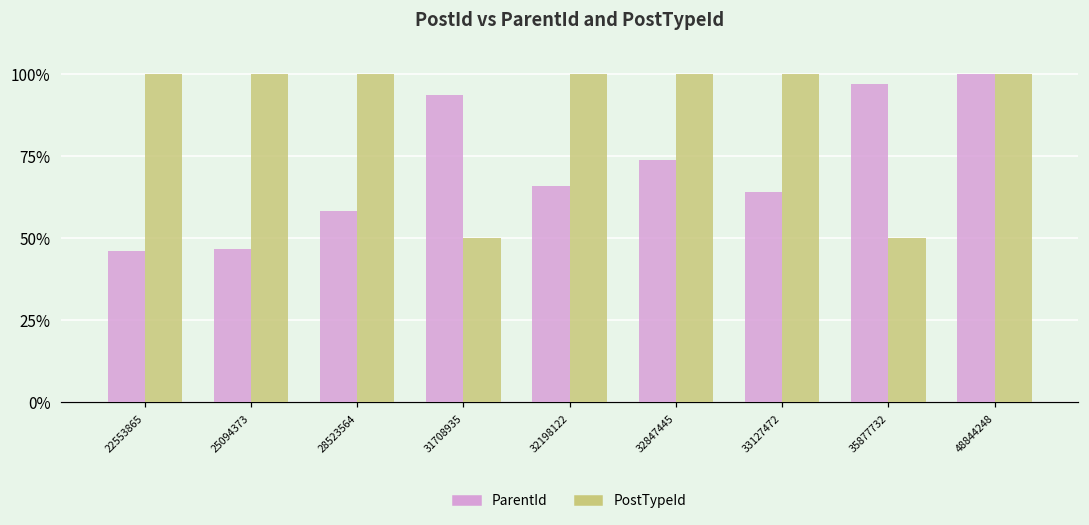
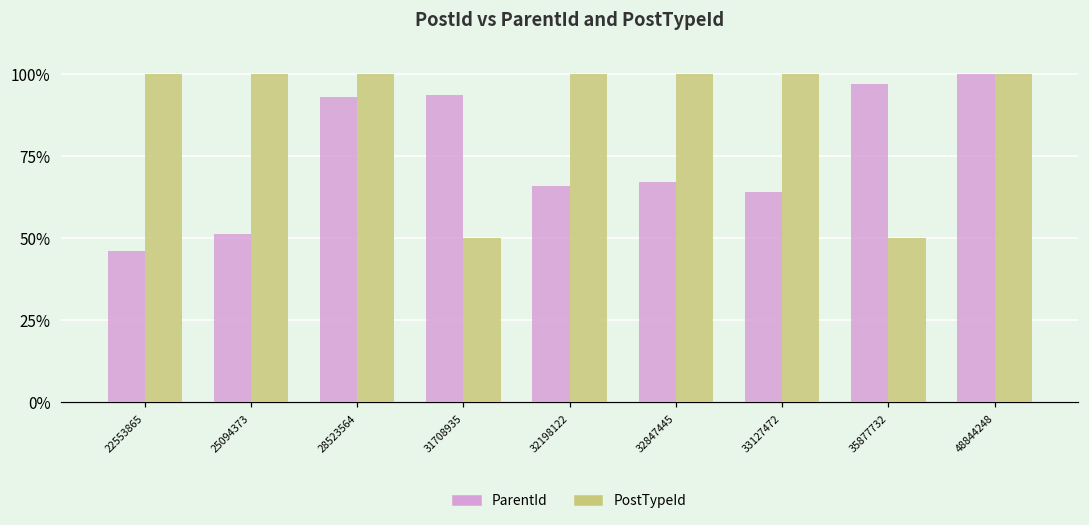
  {
    "ParentId": {
      "22553865": "46%",
-     "25094373": "47%",
-     "28523564": "58%",
+     "25094373": "51%",
+     "28523564": "93%",
      "31708935": "94%",
      "32198122": "66%",
-     "32847445": "74%",
+     "32847445": "67%",
      "33127472": "64%",
      "35877732": "97%",
      "48844248": "100%"
    },
    "PostTypeId": {
      "22553865": "100%",
      "25094373": "100%",
      "28523564": "100%",
      "31708935": "50%",
      "32198122": "100%",
      "32847445": "100%",
      "33127472": "100%",
      "35877732": "50%",
      "48844248": "100%"
    }
  }
